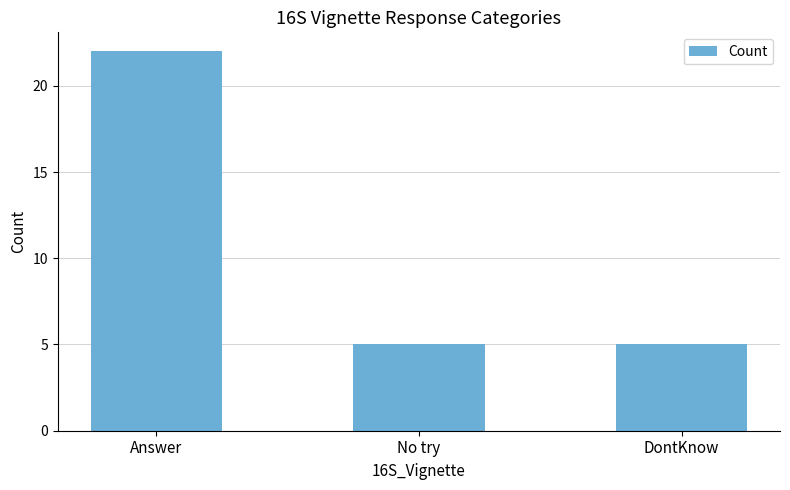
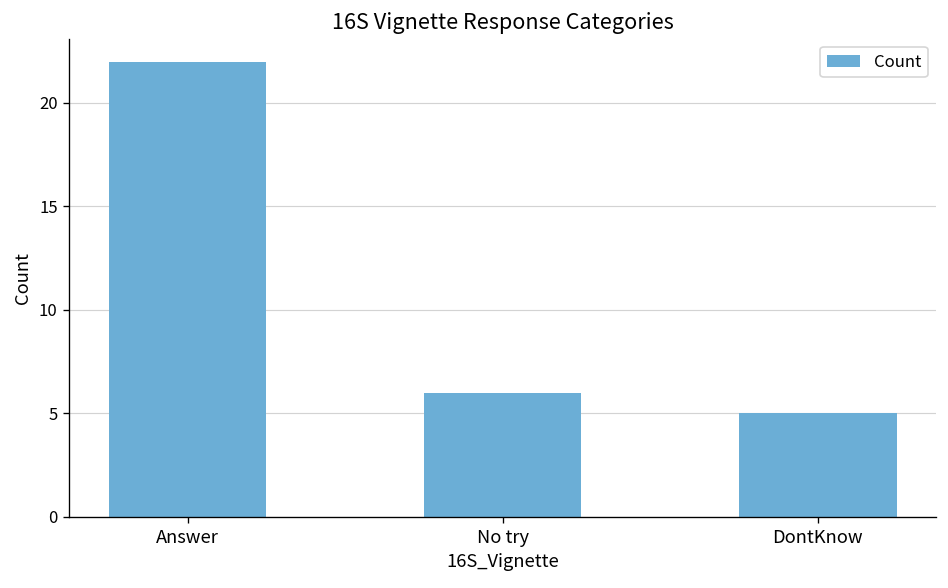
  {
    "Answer": 22,
-   "No try": 5,
+   "No try": 6,
    "DontKnow": 5
  }
